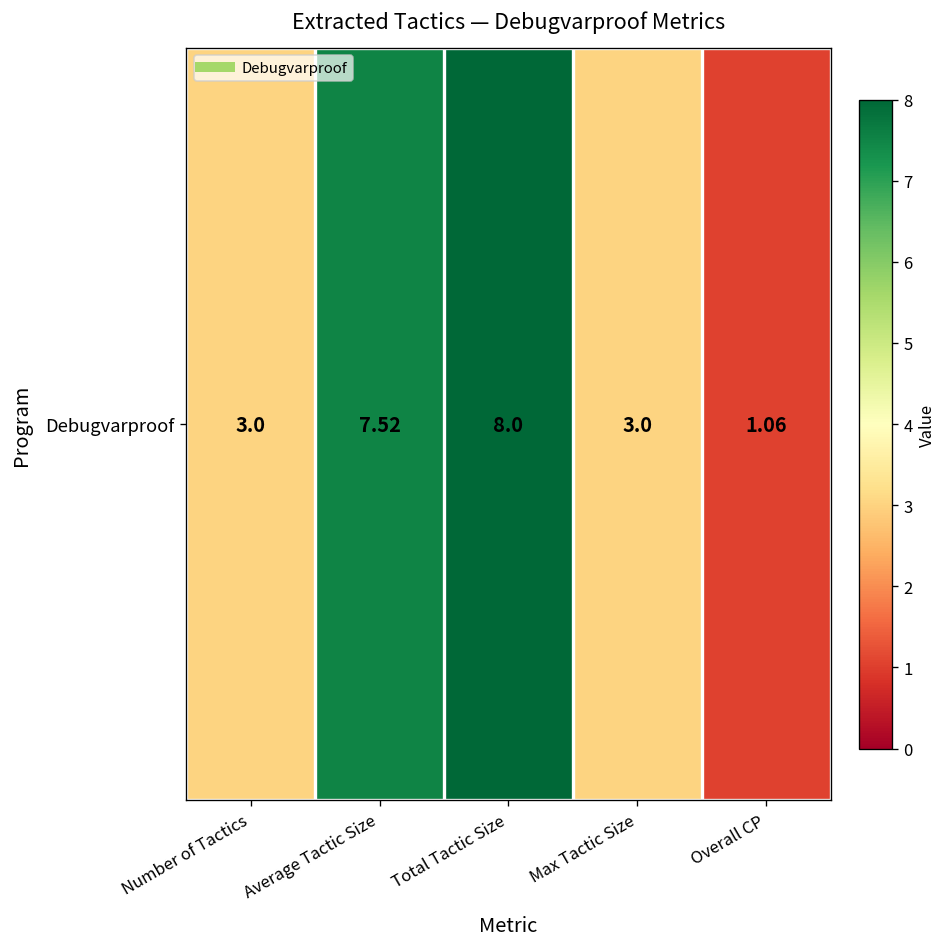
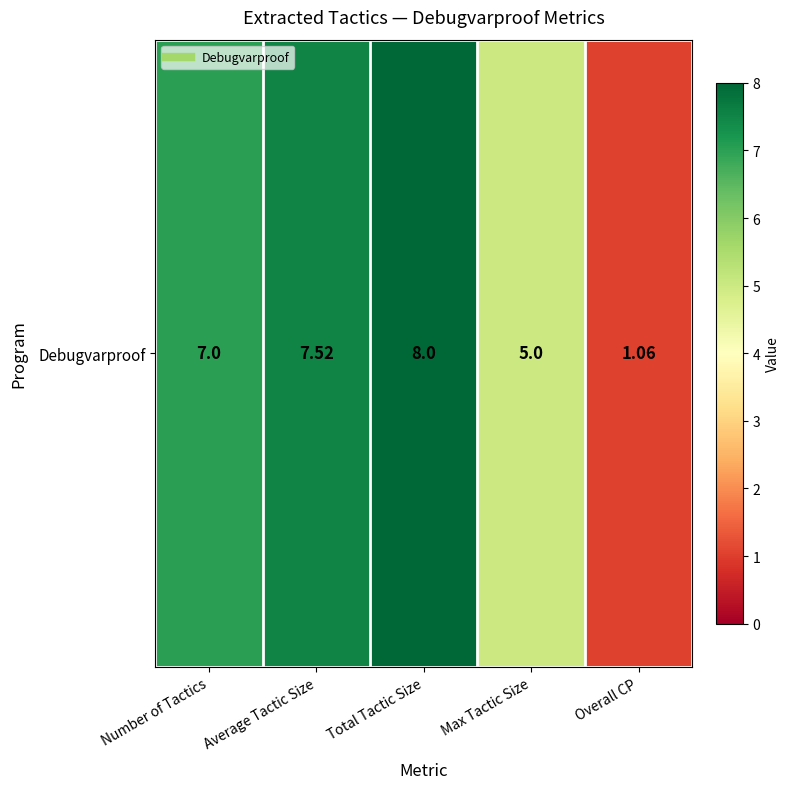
  {
    "Debugvarproof": {
-     "Number of Tactics": 3.0,
+     "Number of Tactics": 7.0,
      "Average Tactic Size": 7.52,
      "Total Tactic Size": 8.0,
-     "Max Tactic Size": 3.0,
+     "Max Tactic Size": 5.0,
      "Overall CP": 1.06
    }
  }
